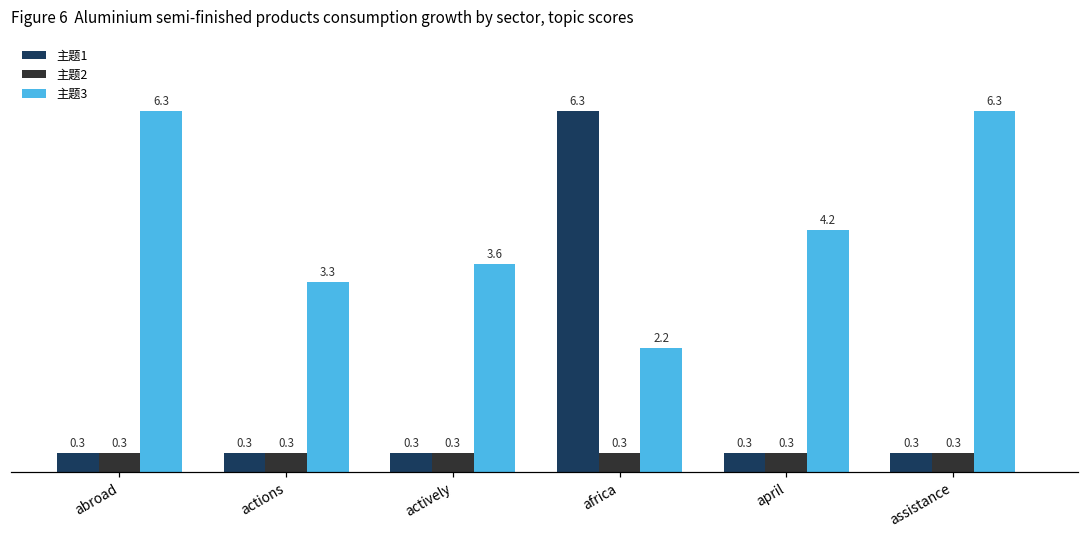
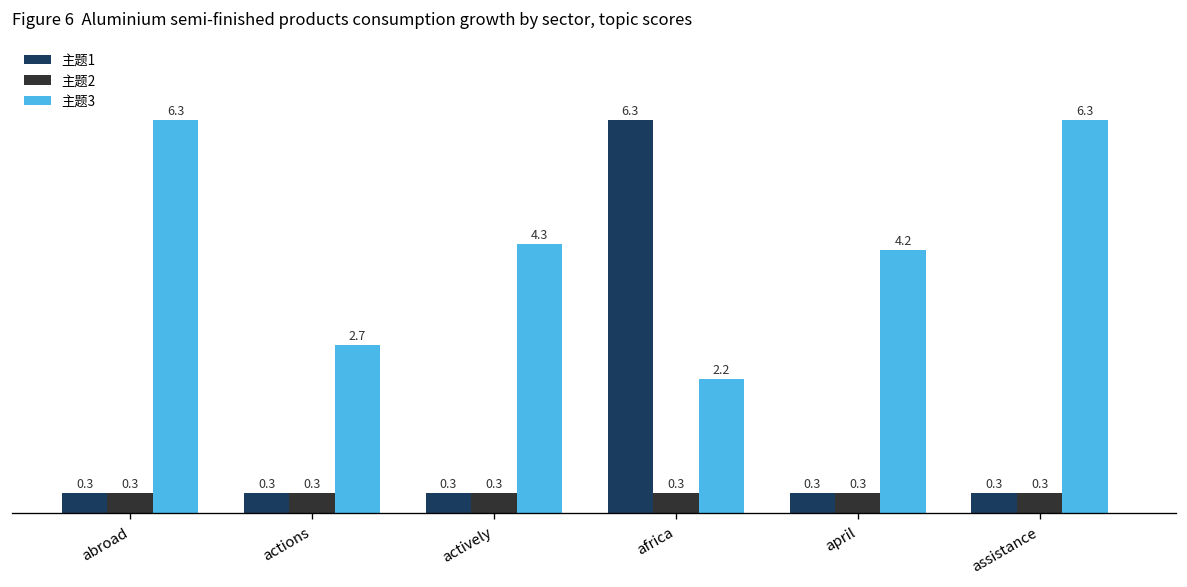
  {
    "主题3": {
      "abroad": 6.3,
-     "actions": 3.3,
-     "actively": 3.6,
+     "actions": 2.7,
+     "actively": 4.3,
      "africa": 2.2,
      "april": 4.2,
      "assistance": 6.3
    }
  }
